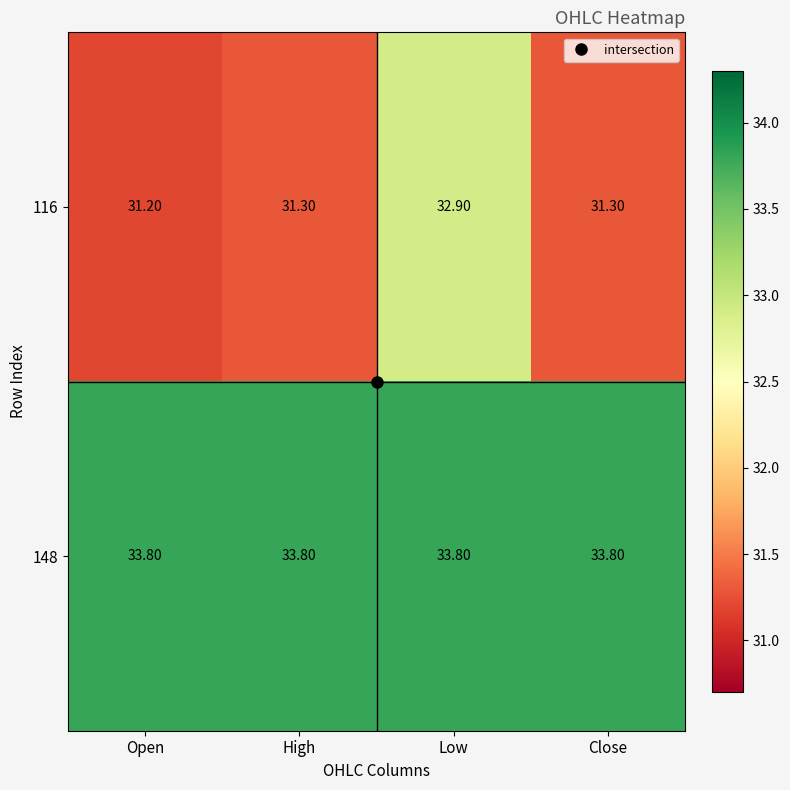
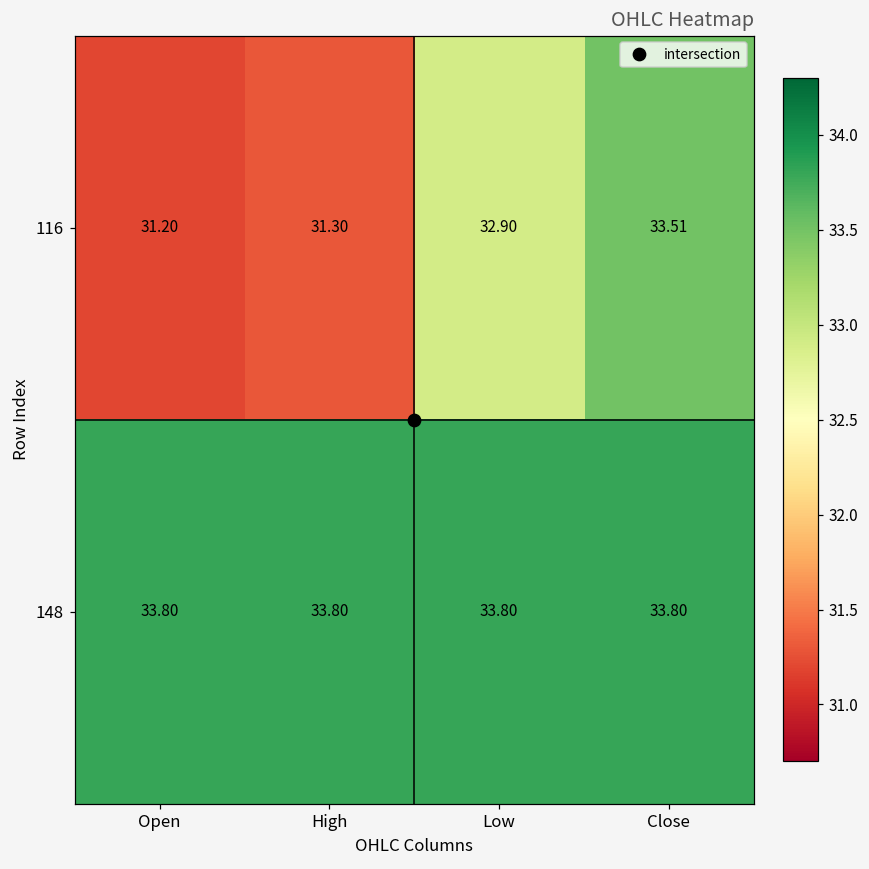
  {
    "116": {
      "Open": 31.20,
      "High": 31.30,
      "Low": 32.90,
-     "Close": 31.30
+     "Close": 33.51
    },
    "148": {
      "Open": 33.80,
      "High": 33.80,
      "Low": 33.80,
      "Close": 33.80
    }
  }
